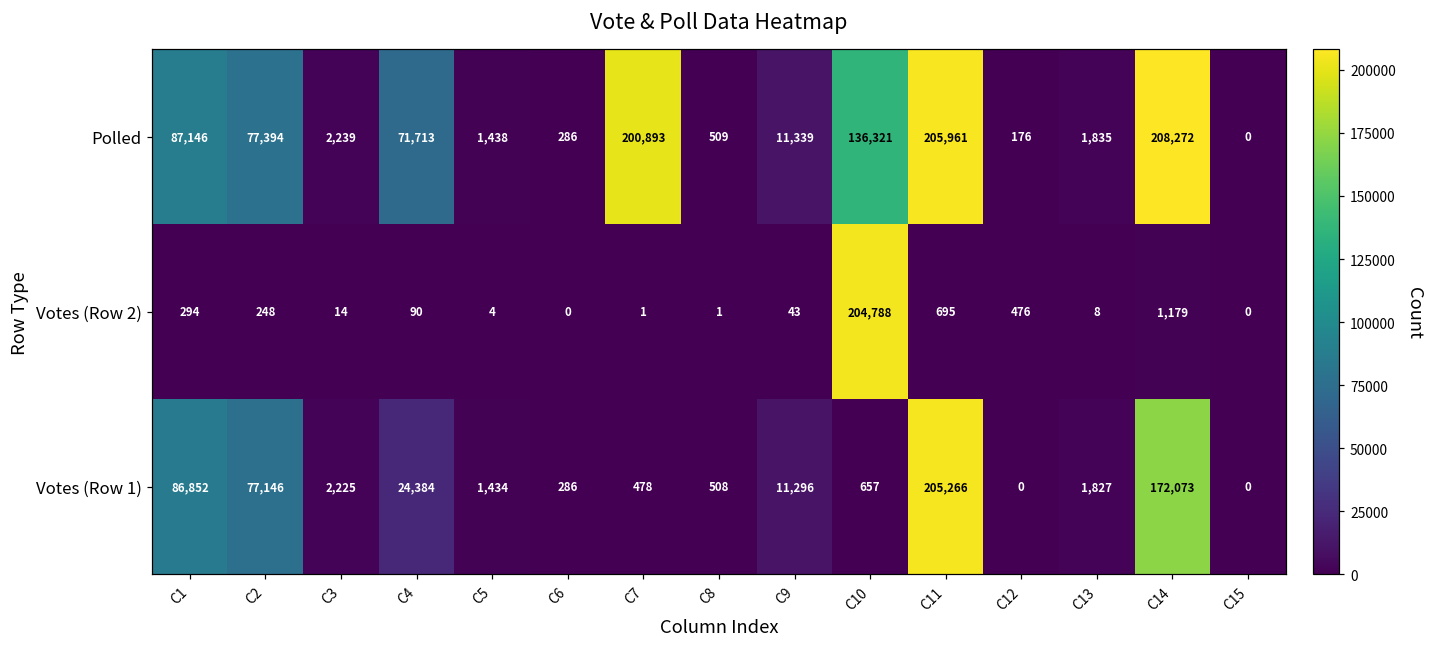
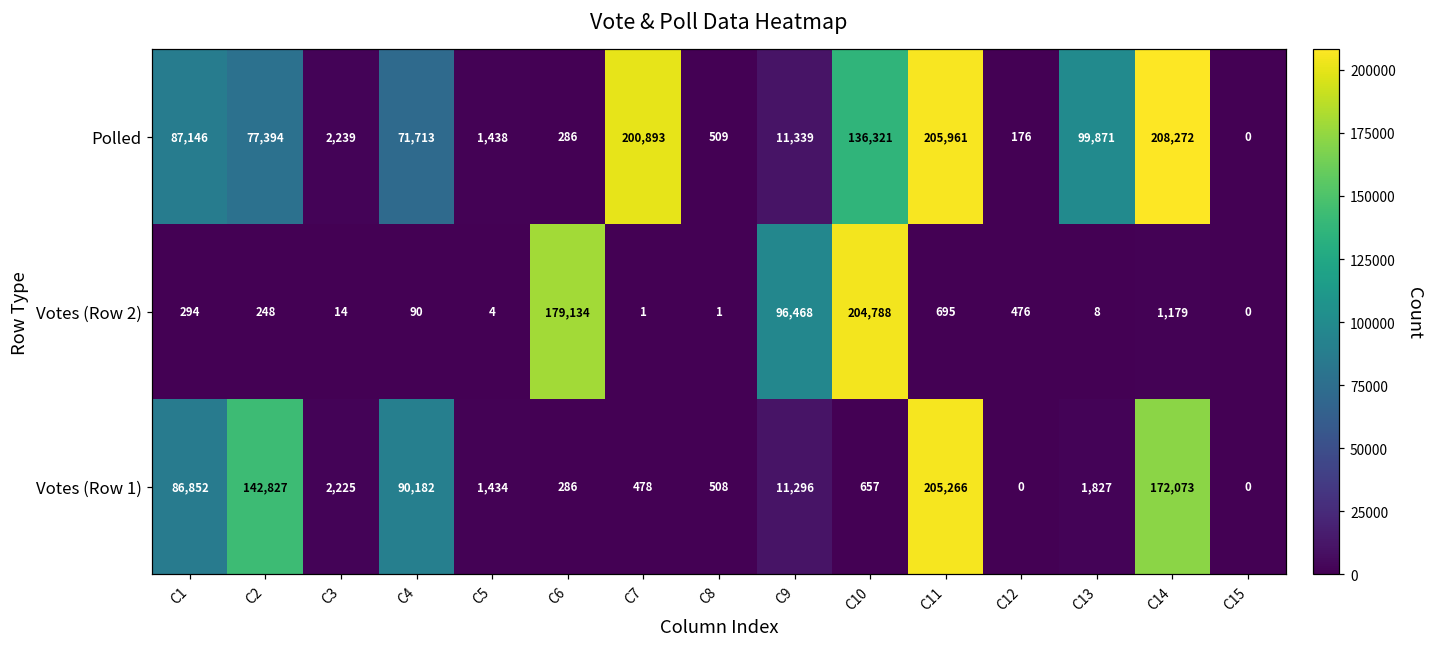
  {
    "Polled": {
      "C1": "87,146",
      "C2": "77,394",
      "C3": "2,239",
      "C4": "71,713",
      "C5": "1,438",
      "C6": "286",
      "C7": "200,893",
      "C8": "509",
      "C9": "11,339",
      "C10": "136,321",
      "C11": "205,961",
      "C12": "176",
-     "C13": "1,835",
+     "C13": "99,871",
      "C14": "208,272",
      "C15": "0"
    },
    "Votes (Row 2)": {
      "C1": "294",
      "C2": "248",
      "C3": "14",
      "C4": "90",
      "C5": "4",
-     "C6": "0",
+     "C6": "179,134",
      "C7": "1",
      "C8": "1",
-     "C9": "43",
+     "C9": "96,468",
      "C10": "204,788",
      "C11": "695",
      "C12": "476",
      "C13": "8",
      "C14": "1,179",
      "C15": "0"
    },
    "Votes (Row 1)": {
      "C1": "86,852",
-     "C2": "77,146",
+     "C2": "142,827",
      "C3": "2,225",
-     "C4": "24,384",
+     "C4": "90,182",
      "C5": "1,434",
      "C6": "286",
      "C7": "478",
      "C8": "508",
      "C9": "11,296",
      "C10": "657",
      "C11": "205,266",
      "C12": "0",
      "C13": "1,827",
      "C14": "172,073",
      "C15": "0"
    }
  }
